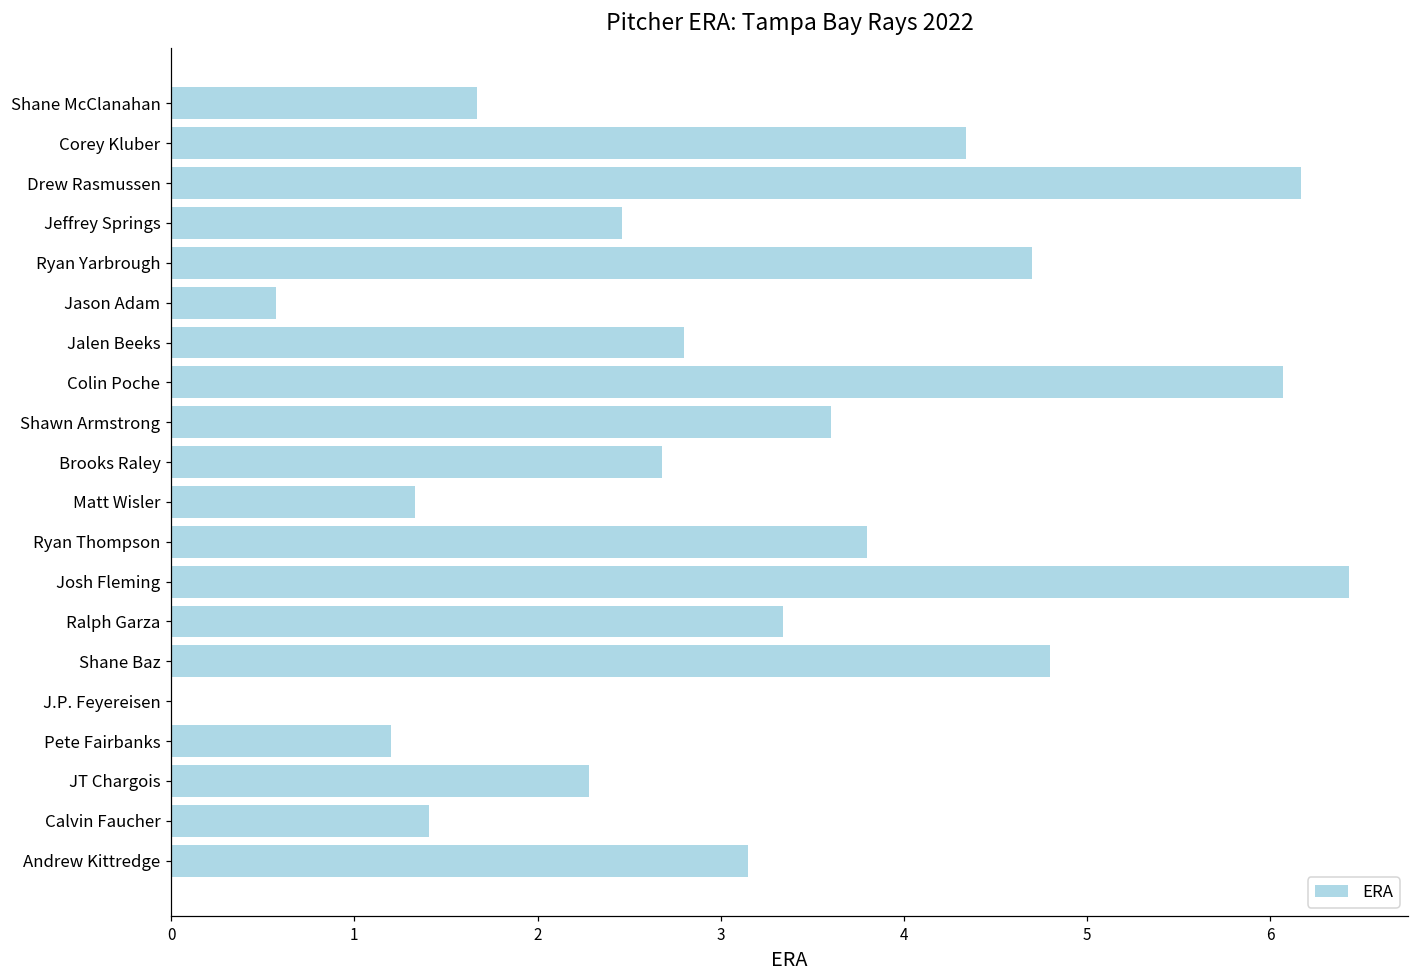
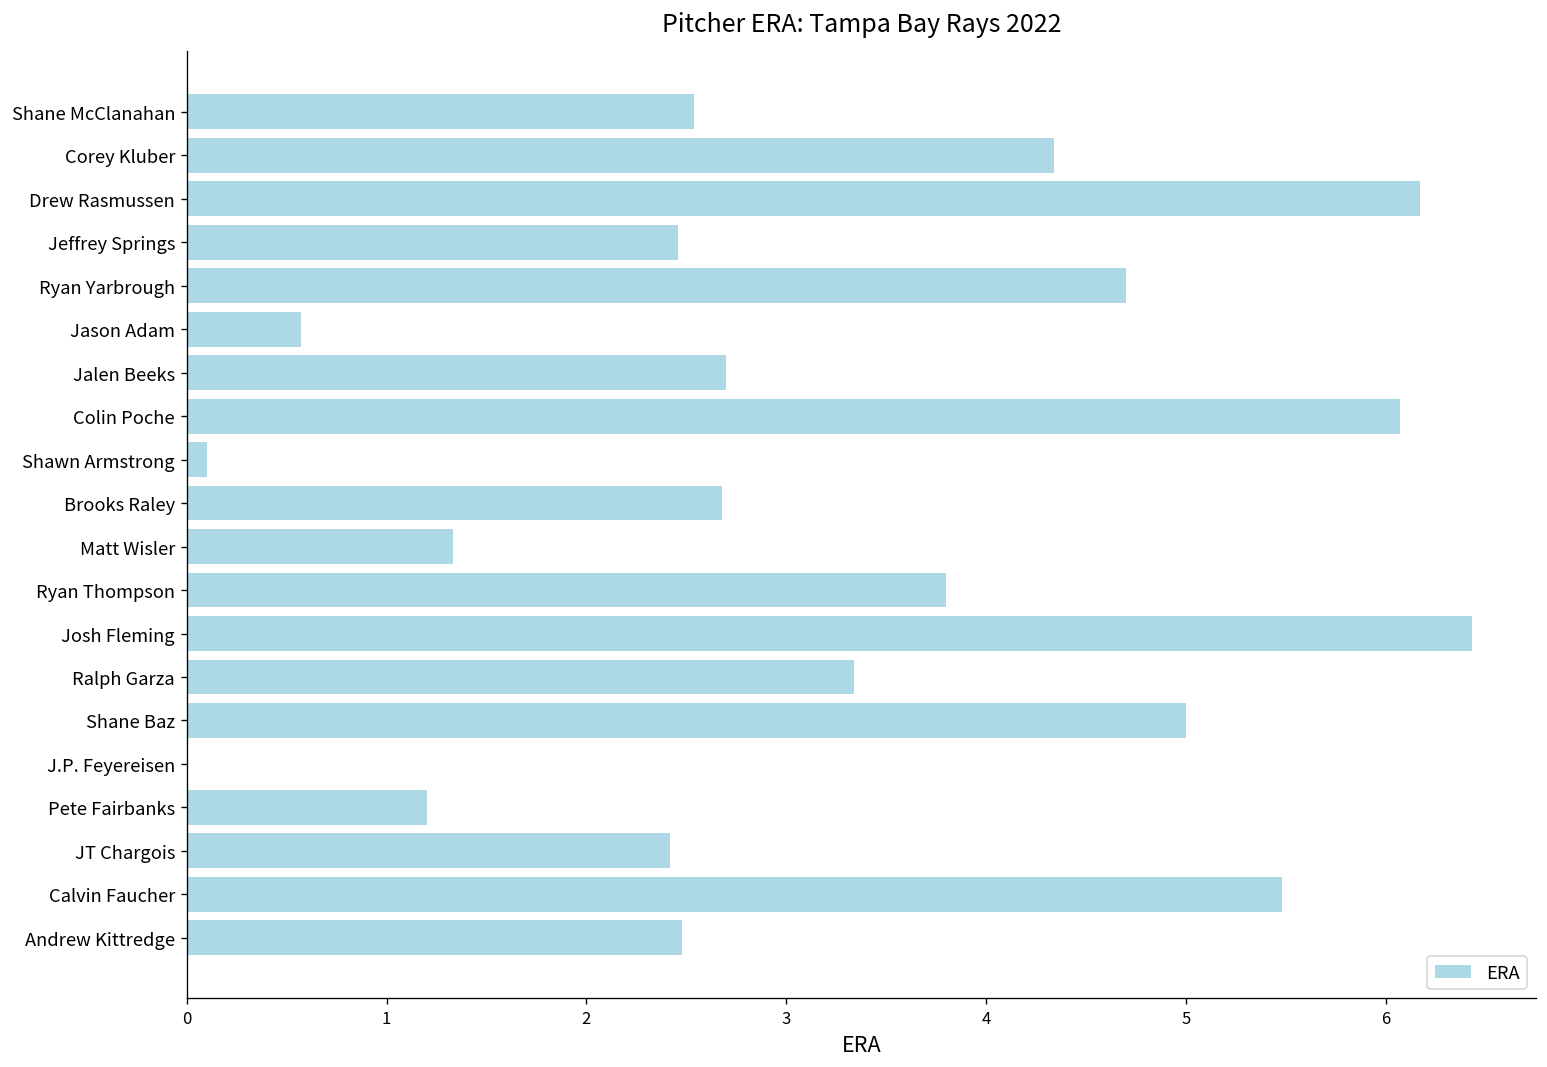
  {
-   "Shane McClanahan": 1.67,
+   "Shane McClanahan": 2.54,
    "Corey Kluber": 4.34,
    "Drew Rasmussen": 6.17,
    "Jeffrey Springs": 2.46,
    "Ryan Yarbrough": 4.70,
    "Jason Adam": 0.57,
-   "Jalen Beeks": 2.8,
+   "Jalen Beeks": 2.7,
    "Colin Poche": 6.07,
-   "Shawn Armstrong": 3.6,
+   "Shawn Armstrong": 0.1,
    "Brooks Raley": 2.68,
    "Matt Wisler": 1.33,
    "Ryan Thompson": 3.80,
    "Josh Fleming": 6.43,
    "Ralph Garza": 3.34,
-   "Shane Baz": 4.8,
+   "Shane Baz": 5.0,
    "J.P. Feyereisen": 0.00,
    "Pete Fairbanks": 1.20,
-   "JT Chargois": 2.28,
-   "Calvin Faucher": 1.41,
-   "Andrew Kittredge": 3.15
+   "JT Chargois": 2.42,
+   "Calvin Faucher": 5.48,
+   "Andrew Kittredge": 2.48
  }
